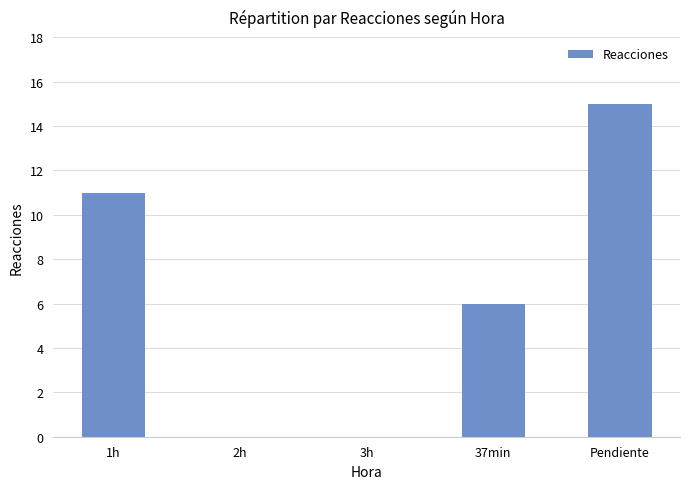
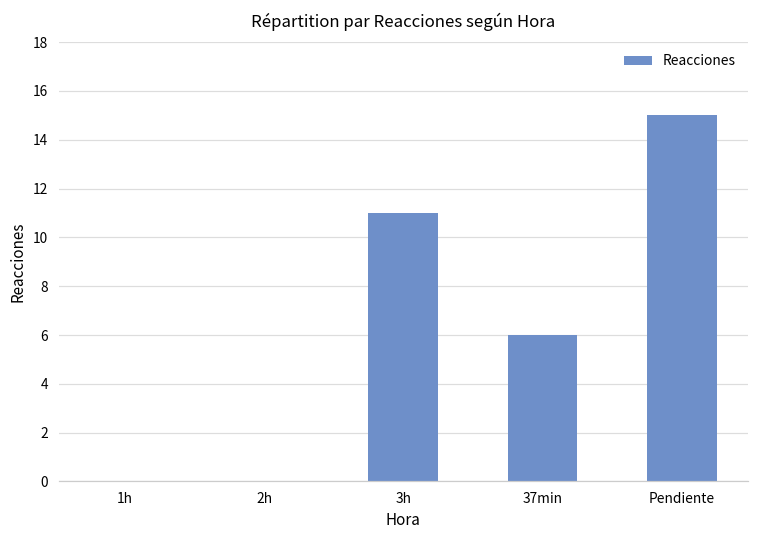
  {
-   "1h": 11,
+   "1h": 0,
    "2h": 0,
-   "3h": 0,
+   "3h": 11,
    "37min": 6,
    "Pendiente": 15
  }
